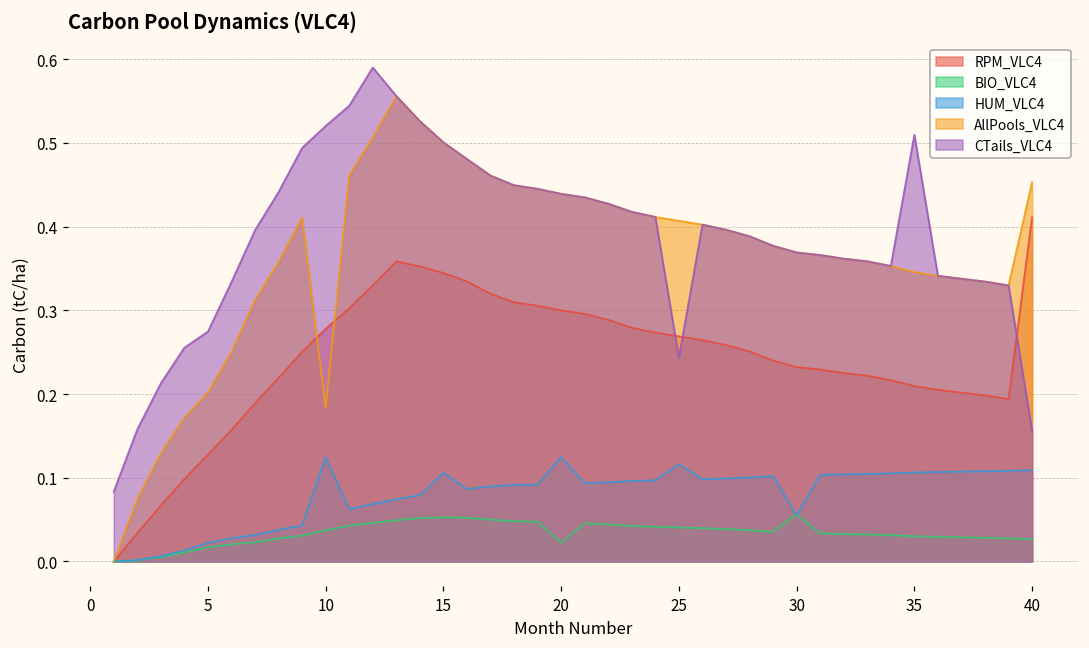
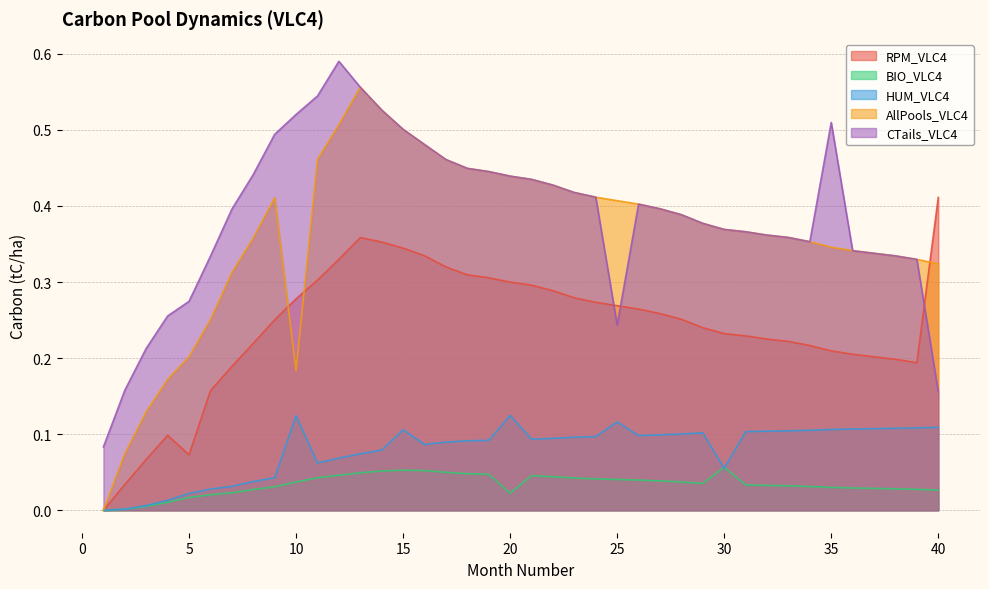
  {
    "RPM_VLC4": {
-     "5": 0.13,
+     "5": 0.07,
      "10": 0.28,
      "15": 0.34,
      "20": 0.30,
      "25": 0.27,
      "30": 0.23,
      "35": 0.21,
      "40": 0.41
    },
    "BIO_VLC4": {
      "5": 0.02,
      "10": 0.04,
      "15": 0.05,
      "20": 0.02,
      "25": 0.04,
      "35": 0.03,
      "40": 0.03
    },
    "HUM_VLC4": {
      "5": 0.02,
      "10": 0.12,
      "15": 0.11,
      "20": 0.12,
      "25": 0.12,
      "35": 0.11,
      "40": 0.11
    },
    "AllPools_VLC4": {
      "5": 0.20,
      "10": 0.18,
      "25": 0.41,
      "35": 0.35,
-     "40": 0.45
+     "40": 0.32
    },
    "CTails_VLC4": {
      "5": 0.27,
      "10": 0.52,
      "25": 0.24,
      "35": 0.51,
      "40": 0.16
    }
  }
